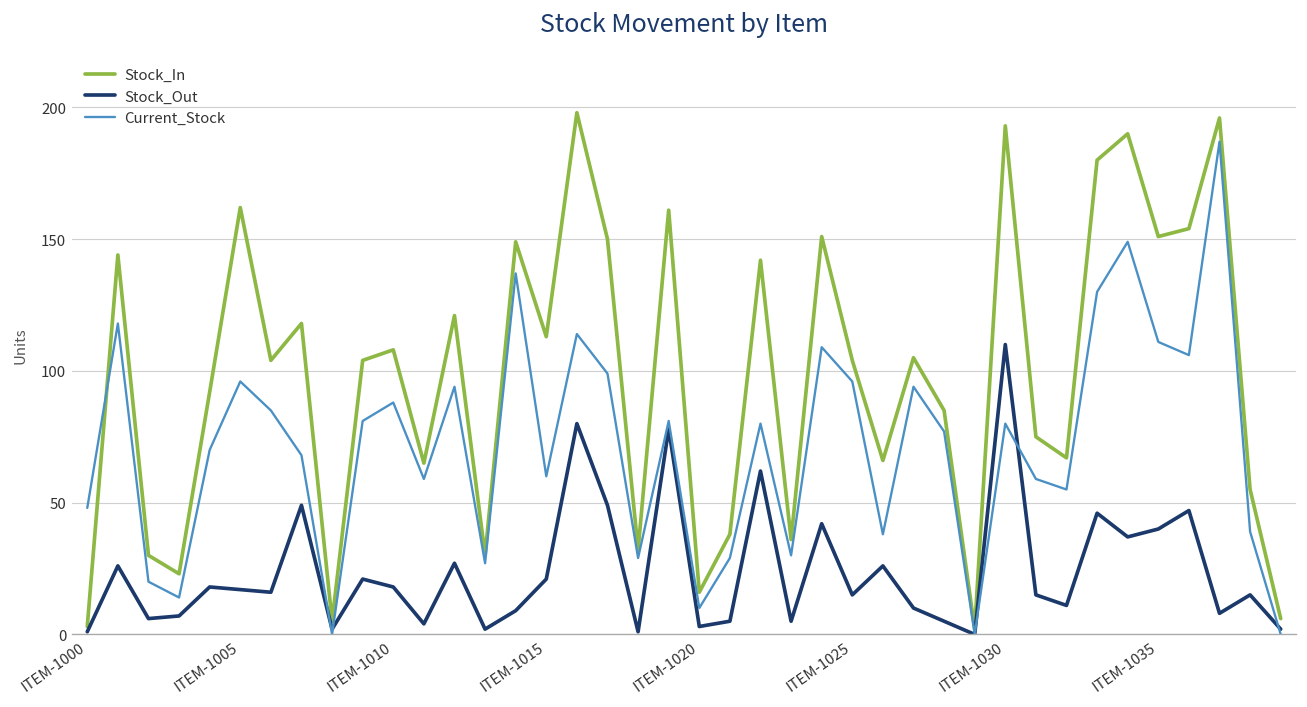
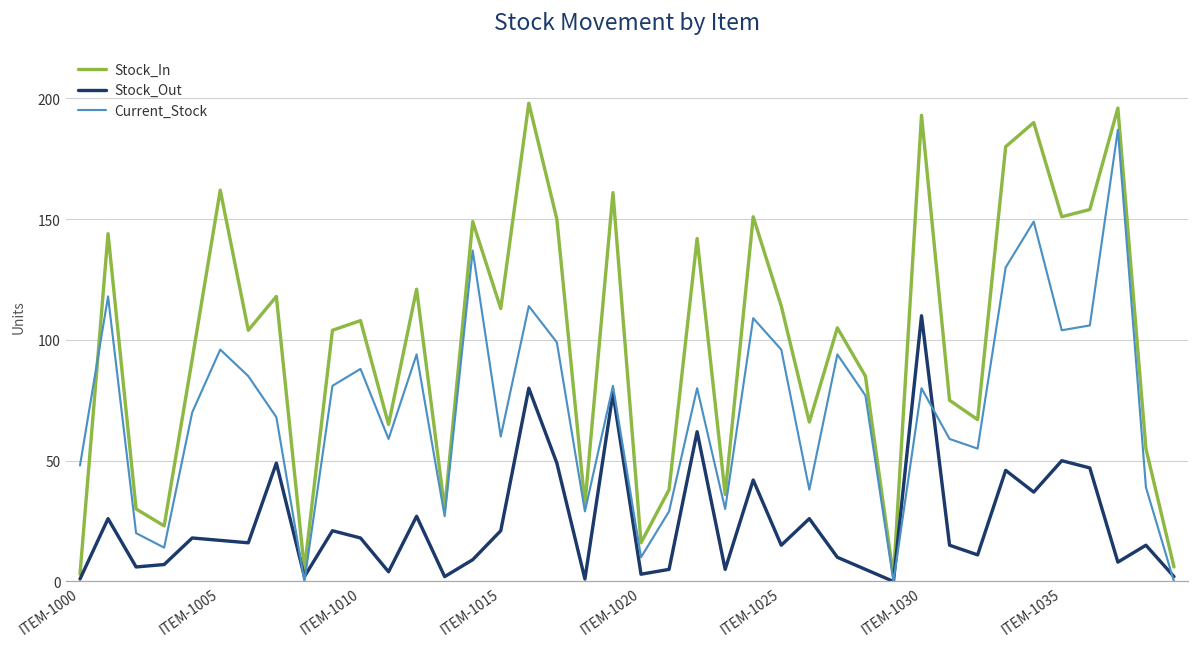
  {
    "Stock_In": {
      "ITEM-1000": 3,
      "ITEM-1005": 162,
      "ITEM-1010": 108,
      "ITEM-1015": 113,
      "ITEM-1020": 16,
-     "ITEM-1025": 104,
+     "ITEM-1025": 114,
      "ITEM-1030": 193,
      "ITEM-1035": 151
    },
    "Stock_Out": {
      "ITEM-1000": 1,
      "ITEM-1005": 17,
      "ITEM-1010": 18,
      "ITEM-1015": 21,
      "ITEM-1020": 3,
      "ITEM-1025": 15,
      "ITEM-1030": 110,
-     "ITEM-1035": 40
+     "ITEM-1035": 50
    },
    "Current_Stock": {
      "ITEM-1000": 48,
      "ITEM-1005": 96,
      "ITEM-1010": 88,
      "ITEM-1015": 60,
      "ITEM-1020": 10,
      "ITEM-1025": 96,
      "ITEM-1030": 80,
-     "ITEM-1035": 111
+     "ITEM-1035": 104
    }
  }
